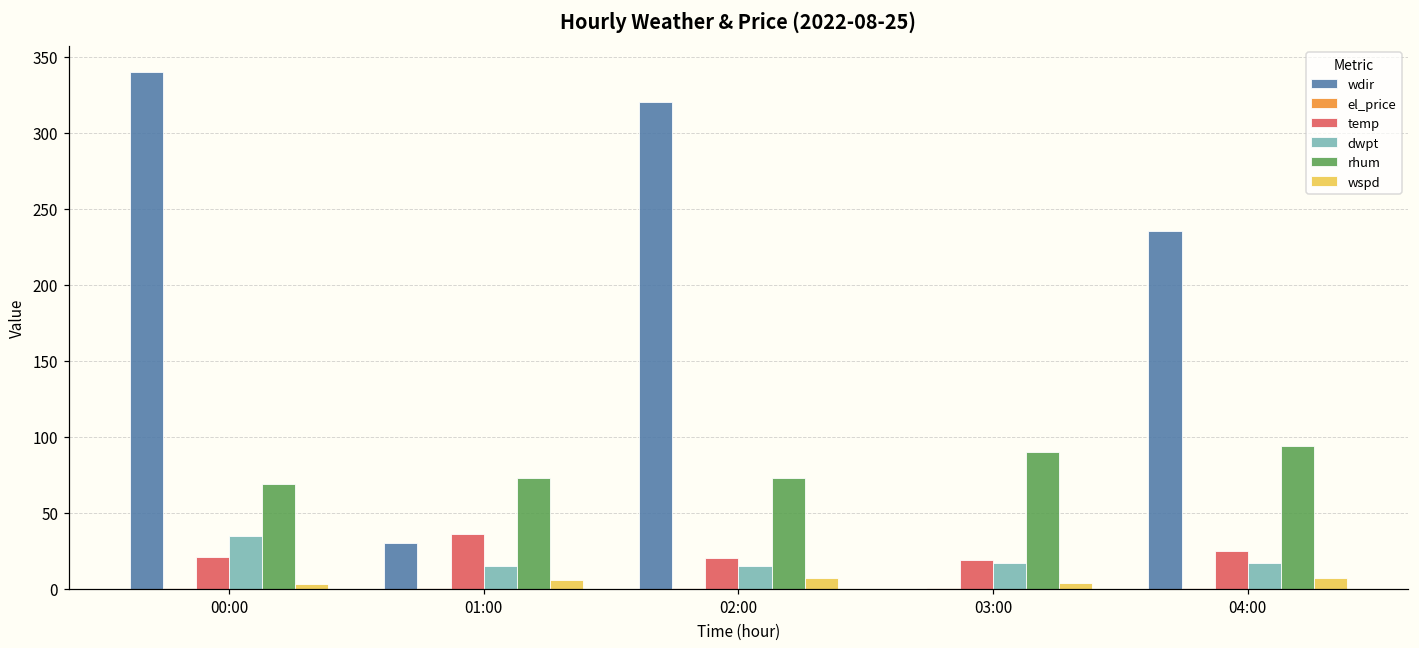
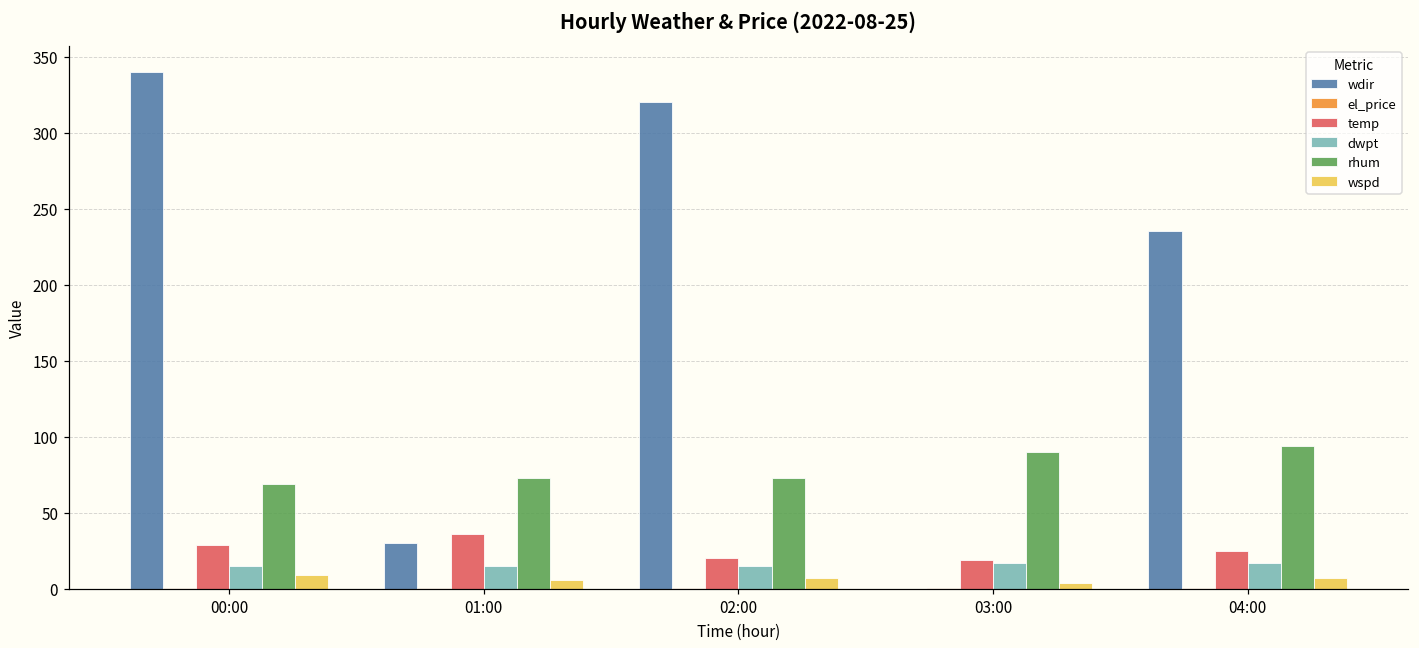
  {
    "wdir": {
      "00:00": 340,
      "01:00": 30,
      "02:00": 320,
      "03:00": 0,
      "04:00": 235
    },
    "temp": {
-     "00:00": 21,
+     "00:00": 29,
      "01:00": 36,
      "02:00": 20,
      "03:00": 19,
      "04:00": 25
    },
    "dwpt": {
-     "00:00": 35,
+     "00:00": 15,
      "01:00": 15,
      "02:00": 15,
      "03:00": 17,
      "04:00": 17
    },
    "rhum": {
      "00:00": 69,
      "01:00": 73,
      "02:00": 73,
      "03:00": 90,
      "04:00": 94
    },
    "wspd": {
-     "00:00": 3,
+     "00:00": 9,
      "01:00": 6,
      "02:00": 7,
      "03:00": 4,
      "04:00": 7
    }
  }
